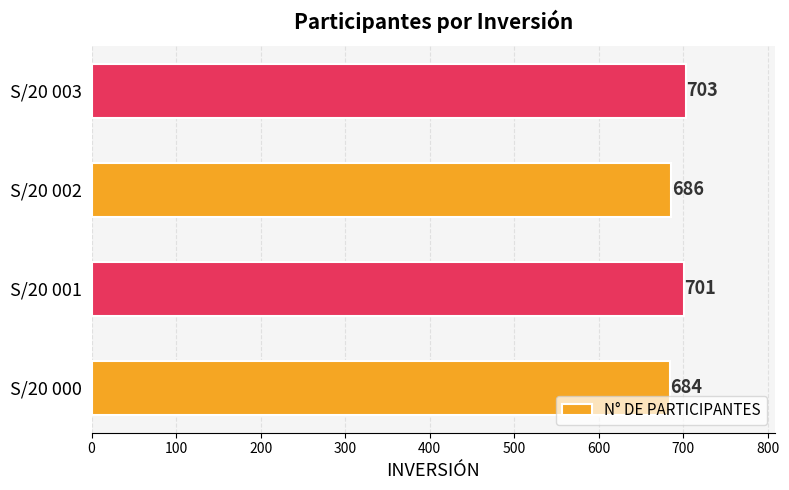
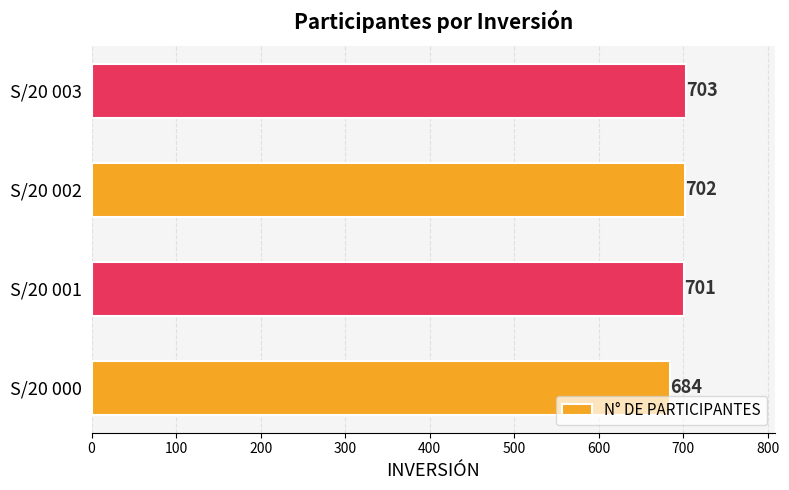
  {
    "S/20 003": 703,
-   "S/20 002": 686,
+   "S/20 002": 702,
    "S/20 001": 701
  }
